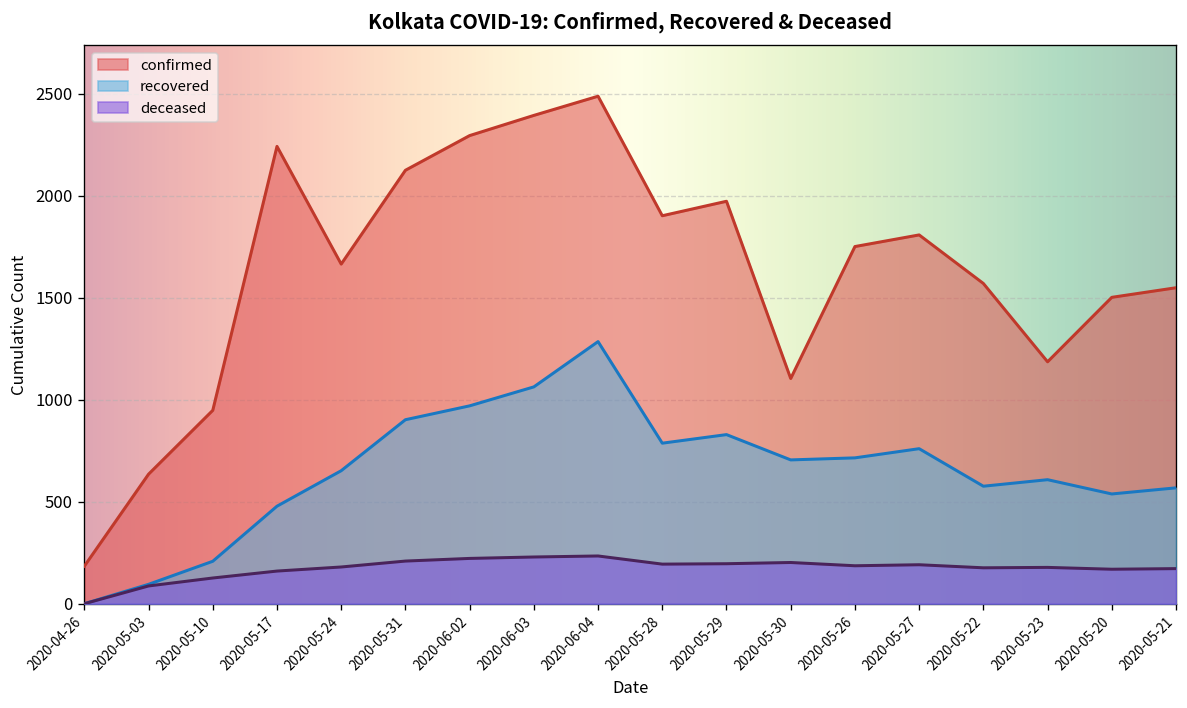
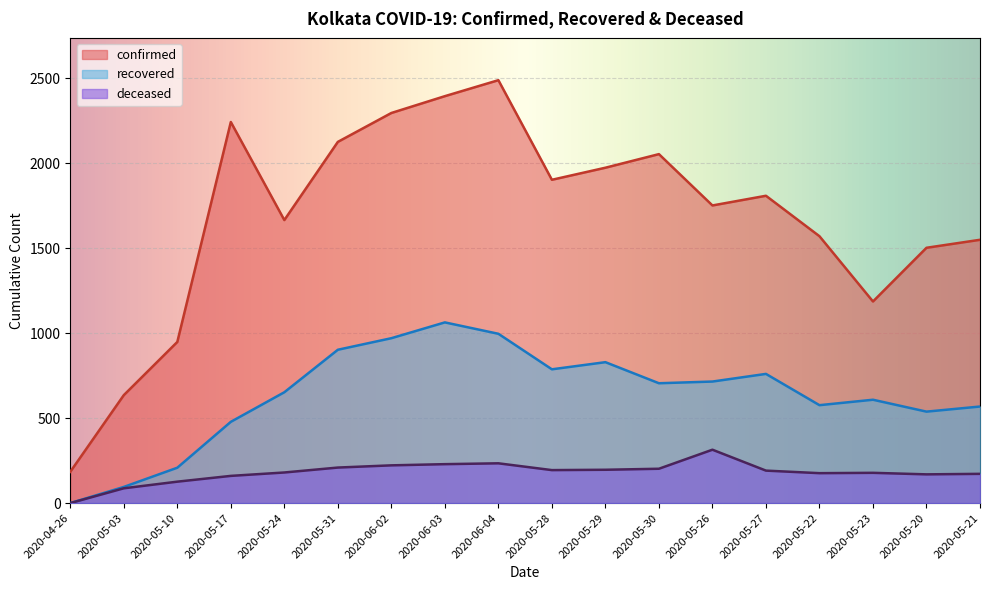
  {
    "confirmed": {
      "2020-04-26": 180,
      "2020-05-03": 640,
      "2020-05-10": 950,
      "2020-05-17": 2240,
      "2020-05-24": 1670,
      "2020-05-31": 2130,
      "2020-06-02": 2300,
      "2020-06-03": 2390,
      "2020-06-04": 2490,
      "2020-05-28": 1900,
      "2020-05-29": 1970,
-     "2020-05-30": 1100,
+     "2020-05-30": 2050,
      "2020-05-26": 1750,
      "2020-05-27": 1810,
      "2020-05-22": 1570,
      "2020-05-23": 1190,
      "2020-05-20": 1500,
      "2020-05-21": 1550
    },
    "recovered": {
      "2020-05-10": 210,
      "2020-05-17": 480,
      "2020-05-24": 650,
      "2020-05-31": 900,
      "2020-06-02": 970,
      "2020-06-03": 1060,
-     "2020-06-04": 1290,
+     "2020-06-04": 1000,
      "2020-05-28": 790,
      "2020-05-29": 830,
      "2020-05-30": 710,
      "2020-05-26": 720,
      "2020-05-27": 760,
      "2020-05-22": 580,
      "2020-05-23": 610,
      "2020-05-20": 540,
      "2020-05-21": 570
    },
    "deceased": {
      "2020-05-10": 130,
      "2020-05-17": 160,
      "2020-05-24": 180,
      "2020-05-31": 210,
      "2020-06-02": 220,
      "2020-06-03": 230,
      "2020-06-04": 230,
      "2020-05-28": 190,
      "2020-05-29": 200,
      "2020-05-30": 200,
-     "2020-05-26": 190,
+     "2020-05-26": 310,
      "2020-05-27": 190,
      "2020-05-22": 180,
      "2020-05-23": 180,
      "2020-05-20": 170,
      "2020-05-21": 170
    }
  }
